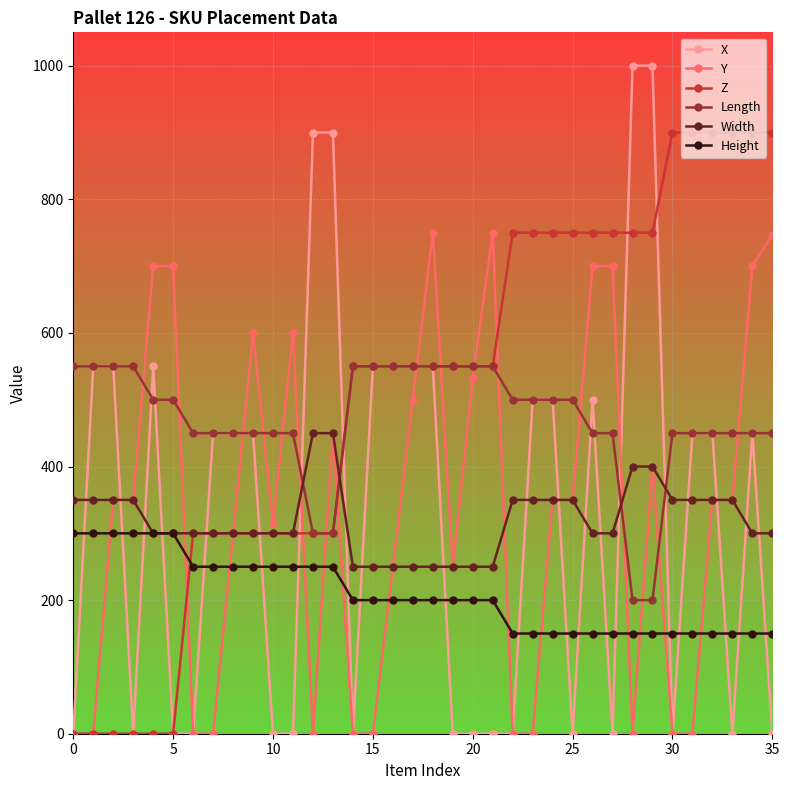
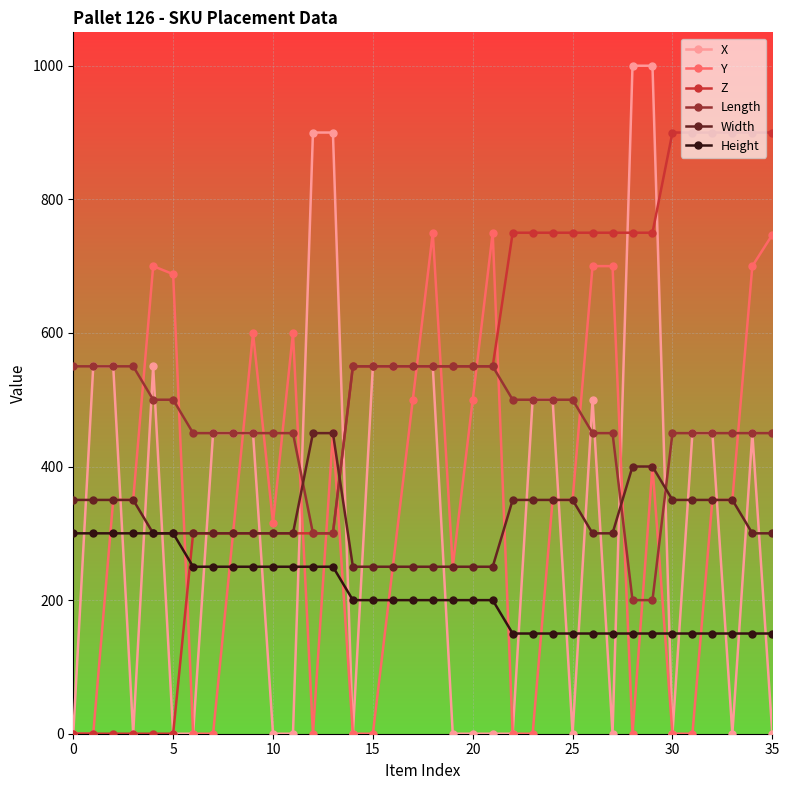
  {
    "X": {
      "10": 0,
      "20": 0,
      "25": 0,
      "35": 0
    },
    "Y": {
-     "5": 700,
+     "5": 690,
      "10": 320,
      "15": 0,
-     "20": 530,
+     "20": 500,
      "35": 750
    }
  }
